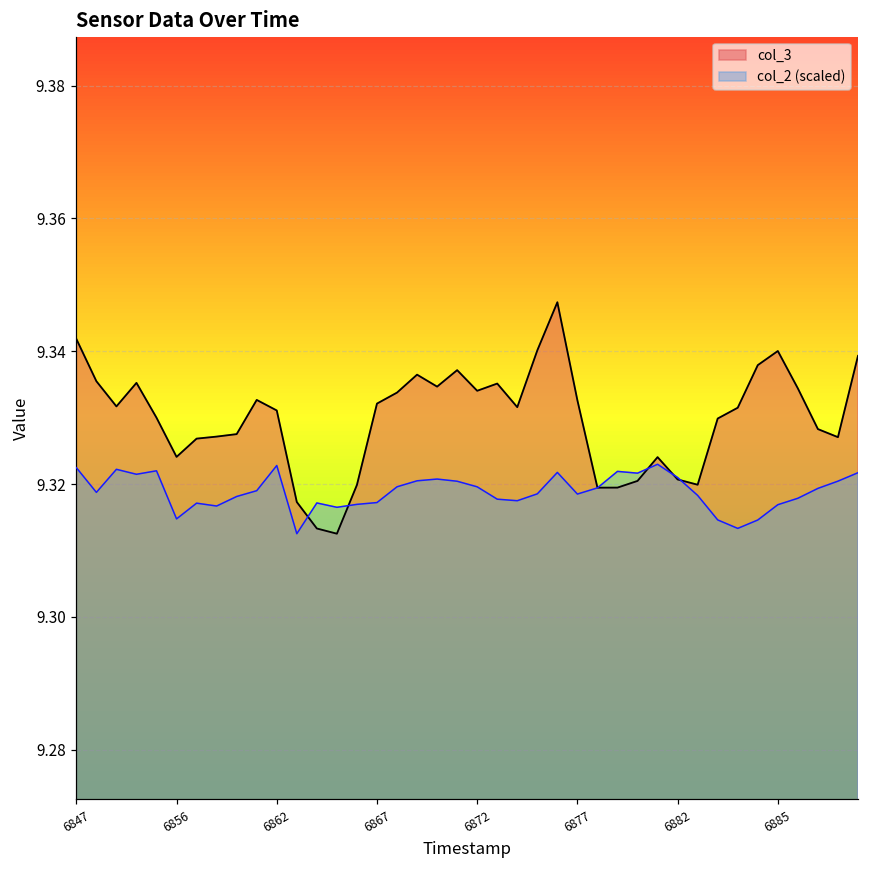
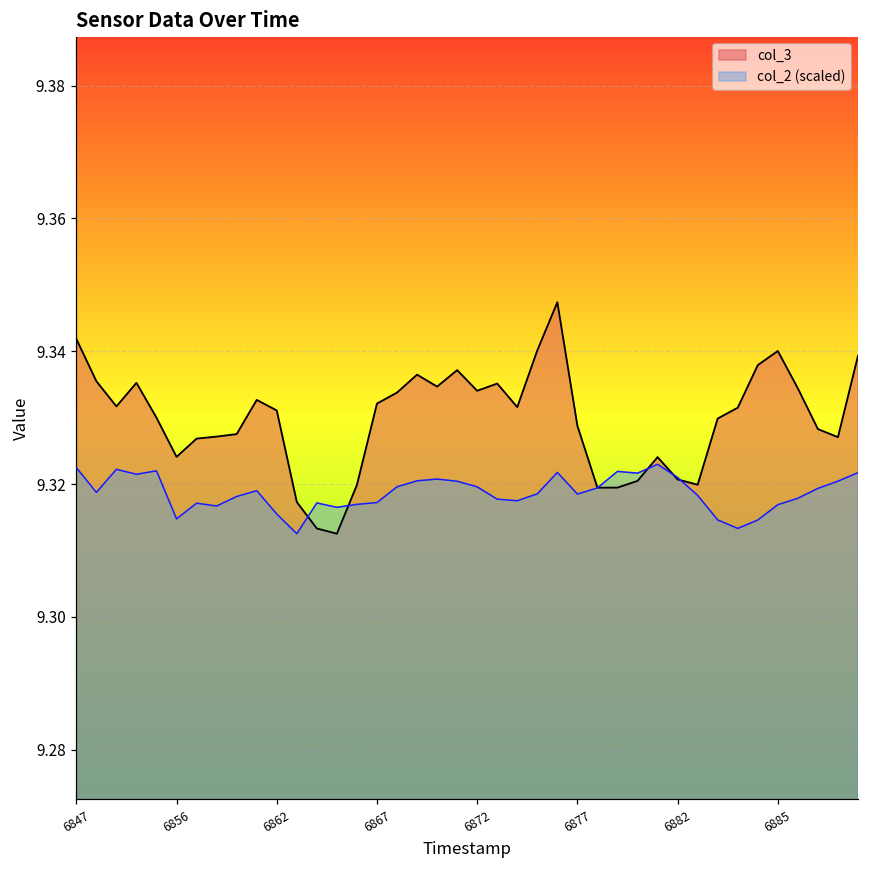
  {
    "col_3": {
      "6847": 9.342,
      "6856": 9.324,
      "6862": 9.331,
      "6867": 9.332,
      "6872": 9.334,
-     "6877": 9.333,
+     "6877": 9.329,
      "6885": 9.340
    },
    "col_2 (scaled)": {
      "6847": 9.322,
      "6856": 9.315,
-     "6862": 9.323,
+     "6862": 9.315,
      "6867": 9.317,
      "6872": 9.320,
      "6877": 9.318,
      "6885": 9.317
    }
  }
